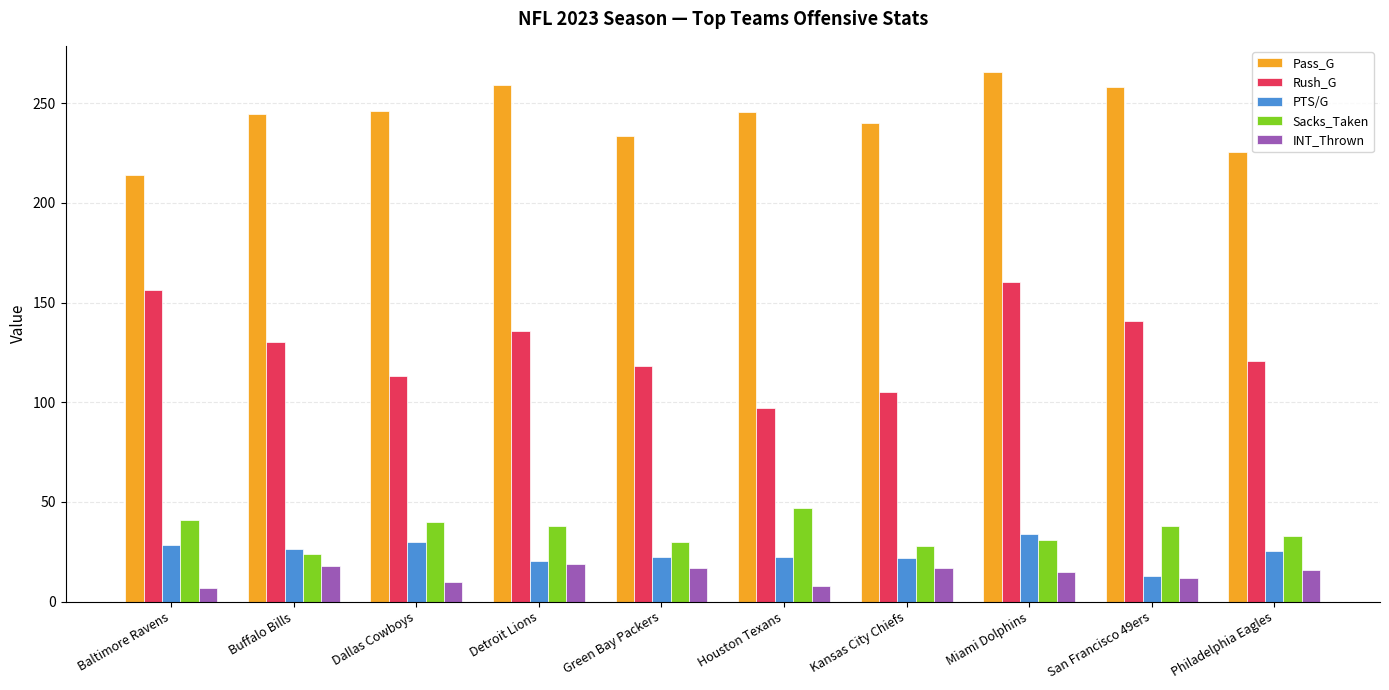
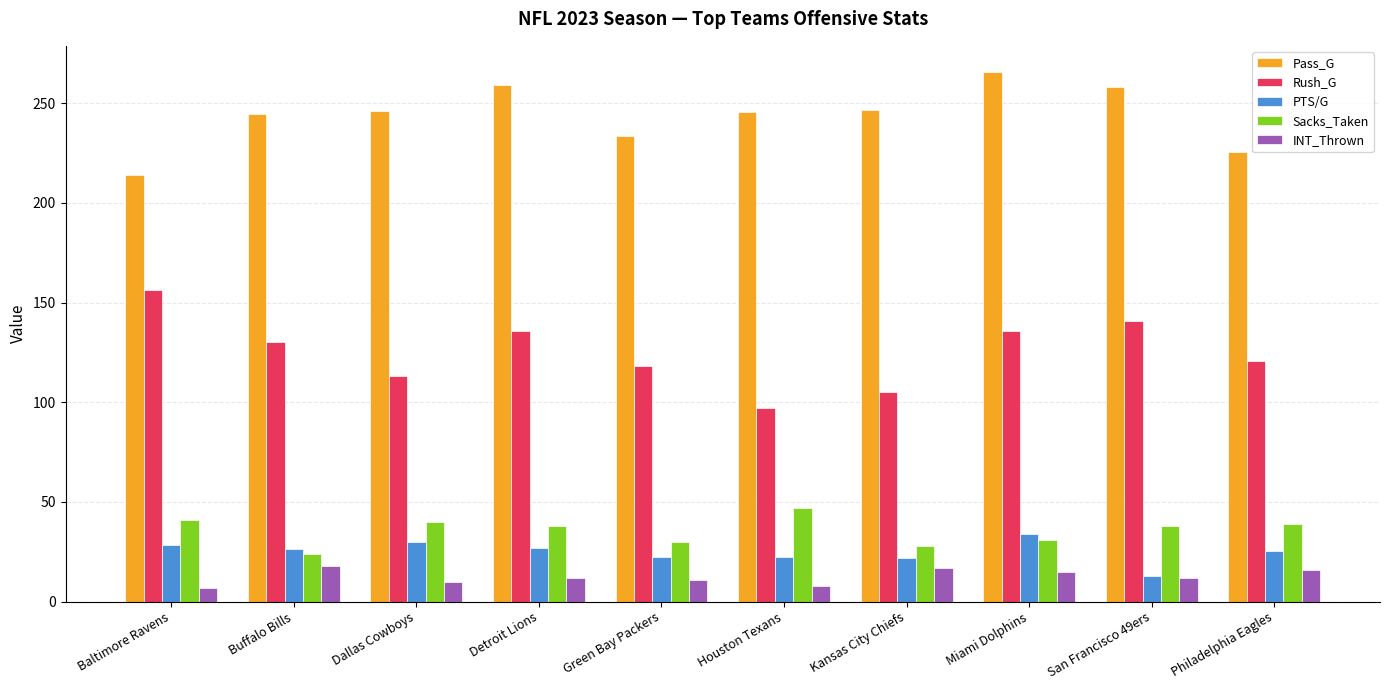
  {
    "Pass_G": {
      "Baltimore Ravens": 214,
      "Buffalo Bills": 244,
      "Dallas Cowboys": 246,
      "Detroit Lions": 259,
      "Green Bay Packers": 233,
      "Houston Texans": 246,
-     "Kansas City Chiefs": 240,
+     "Kansas City Chiefs": 246,
      "Miami Dolphins": 266,
      "San Francisco 49ers": 258,
      "Philadelphia Eagles": 226
    },
    "Rush_G": {
      "Baltimore Ravens": 157,
      "Buffalo Bills": 130,
      "Dallas Cowboys": 113,
      "Detroit Lions": 136,
      "Green Bay Packers": 118,
      "Houston Texans": 97,
      "Kansas City Chiefs": 105,
-     "Miami Dolphins": 161,
+     "Miami Dolphins": 136,
      "San Francisco 49ers": 141,
      "Philadelphia Eagles": 121
    },
    "PTS/G": {
      "Baltimore Ravens": 28,
      "Buffalo Bills": 27,
      "Dallas Cowboys": 30,
-     "Detroit Lions": 20,
+     "Detroit Lions": 27,
      "Green Bay Packers": 23,
      "Houston Texans": 22,
      "Kansas City Chiefs": 22,
      "Miami Dolphins": 34,
      "San Francisco 49ers": 13,
      "Philadelphia Eagles": 26
    },
    "Sacks_Taken": {
      "Baltimore Ravens": 41,
      "Buffalo Bills": 24,
      "Dallas Cowboys": 40,
      "Detroit Lions": 38,
      "Green Bay Packers": 30,
      "Houston Texans": 47,
      "Kansas City Chiefs": 28,
      "Miami Dolphins": 31,
      "San Francisco 49ers": 38,
-     "Philadelphia Eagles": 33
+     "Philadelphia Eagles": 39
    },
    "INT_Thrown": {
      "Baltimore Ravens": 7,
      "Buffalo Bills": 18,
      "Dallas Cowboys": 10,
-     "Detroit Lions": 19,
-     "Green Bay Packers": 17,
+     "Detroit Lions": 12,
+     "Green Bay Packers": 11,
      "Houston Texans": 8,
      "Kansas City Chiefs": 17,
      "Miami Dolphins": 15,
      "San Francisco 49ers": 12,
      "Philadelphia Eagles": 16
    }
  }
